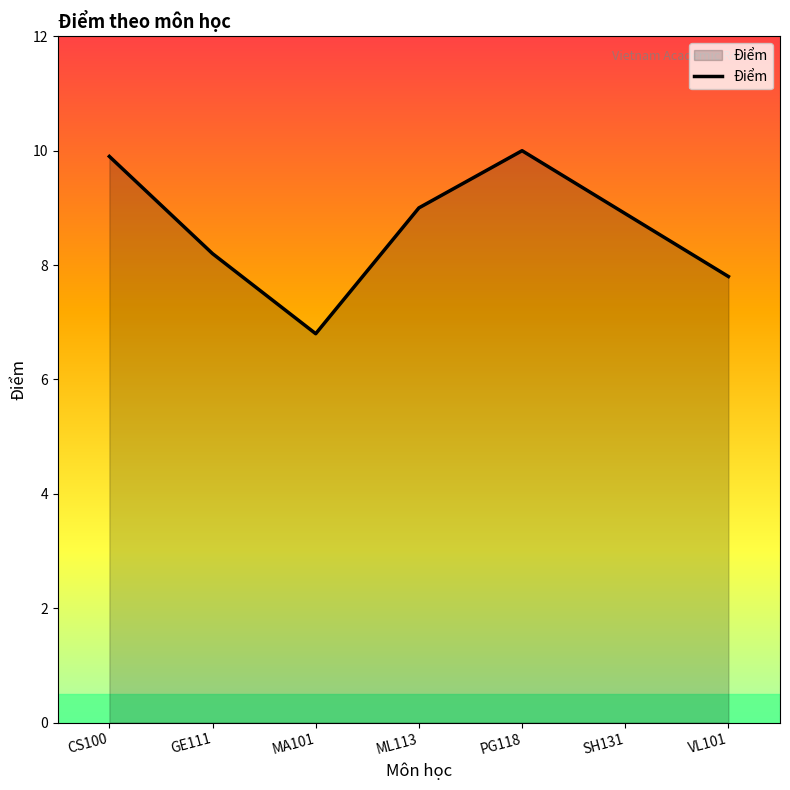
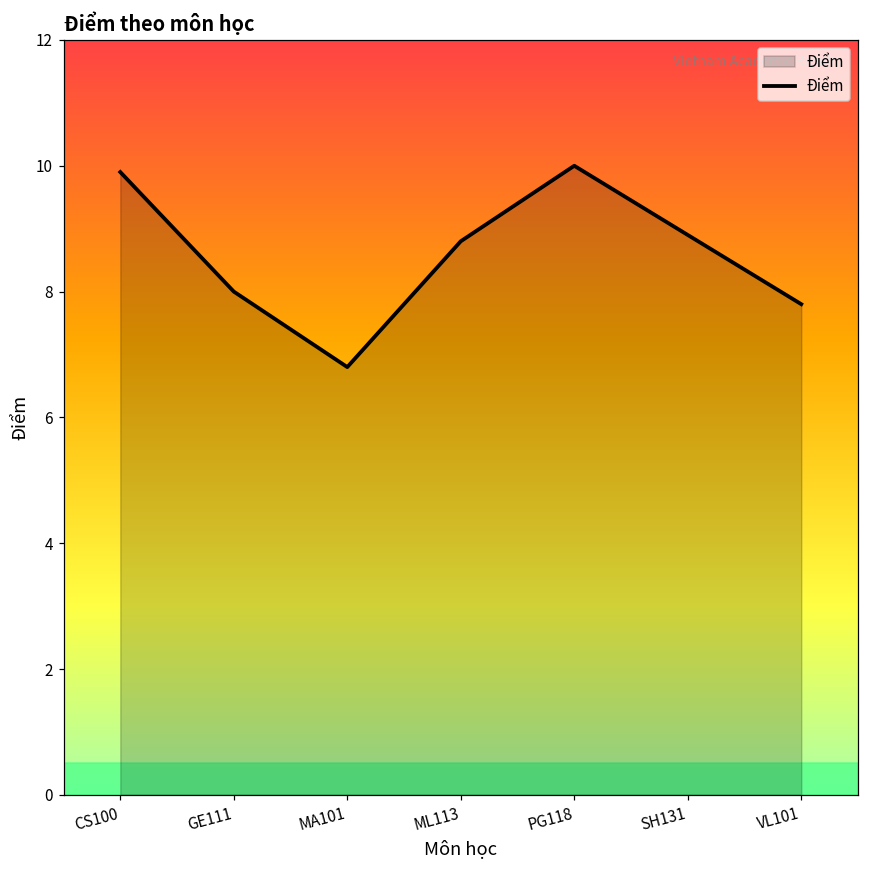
  {
    "CS100": 9.9,
-   "GE111": 8.2,
+   "GE111": 8.0,
    "MA101": 6.8,
-   "ML113": 9.0,
+   "ML113": 8.8,
    "PG118": 10.0,
    "SH131": 8.9,
    "VL101": 7.8
  }
